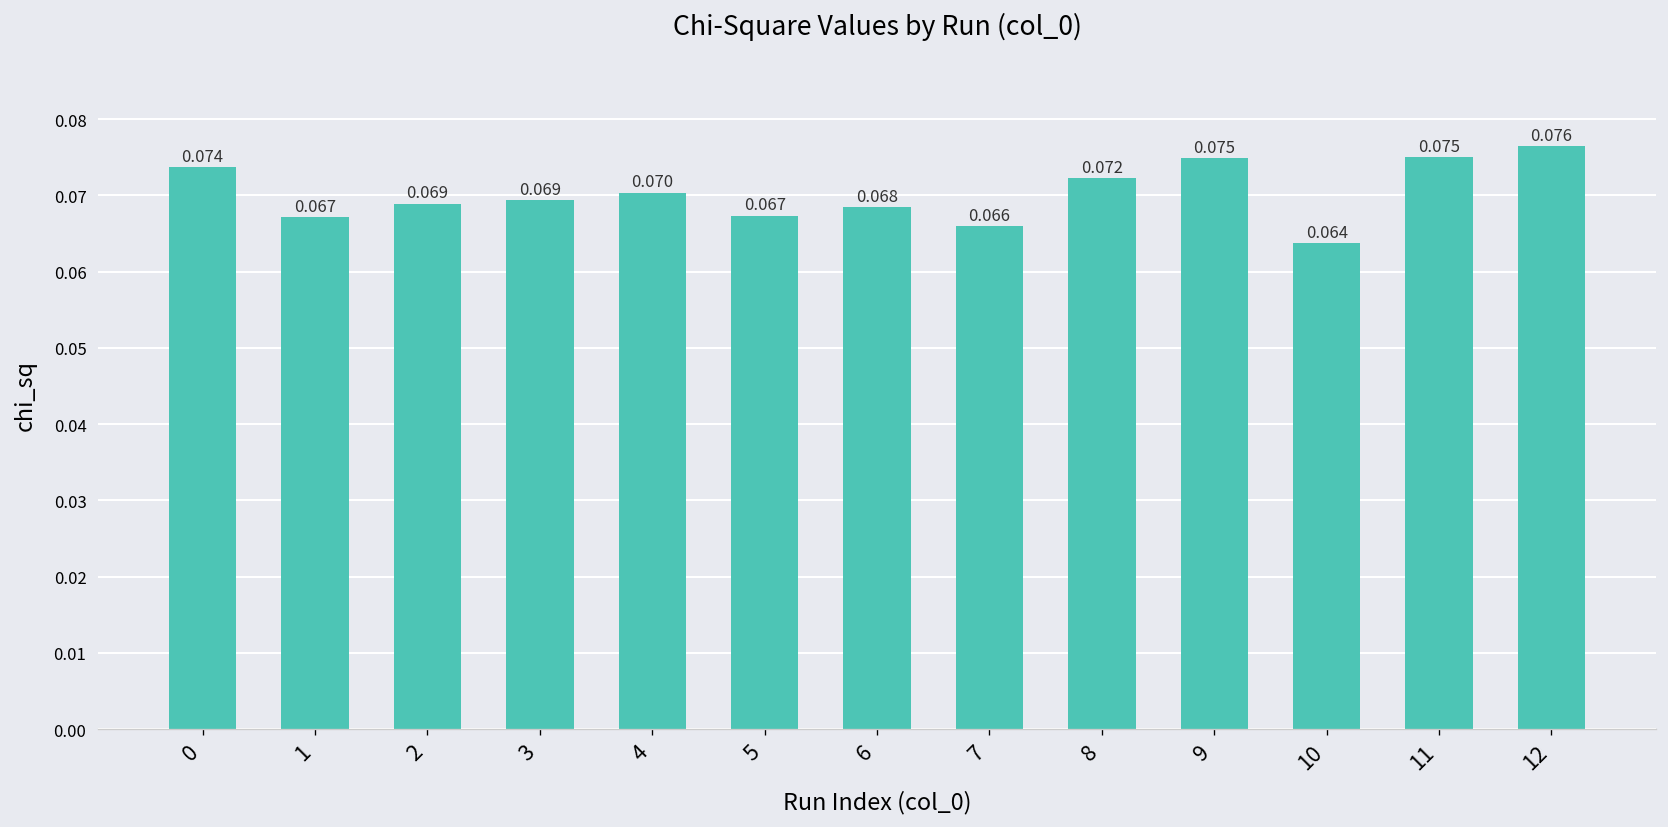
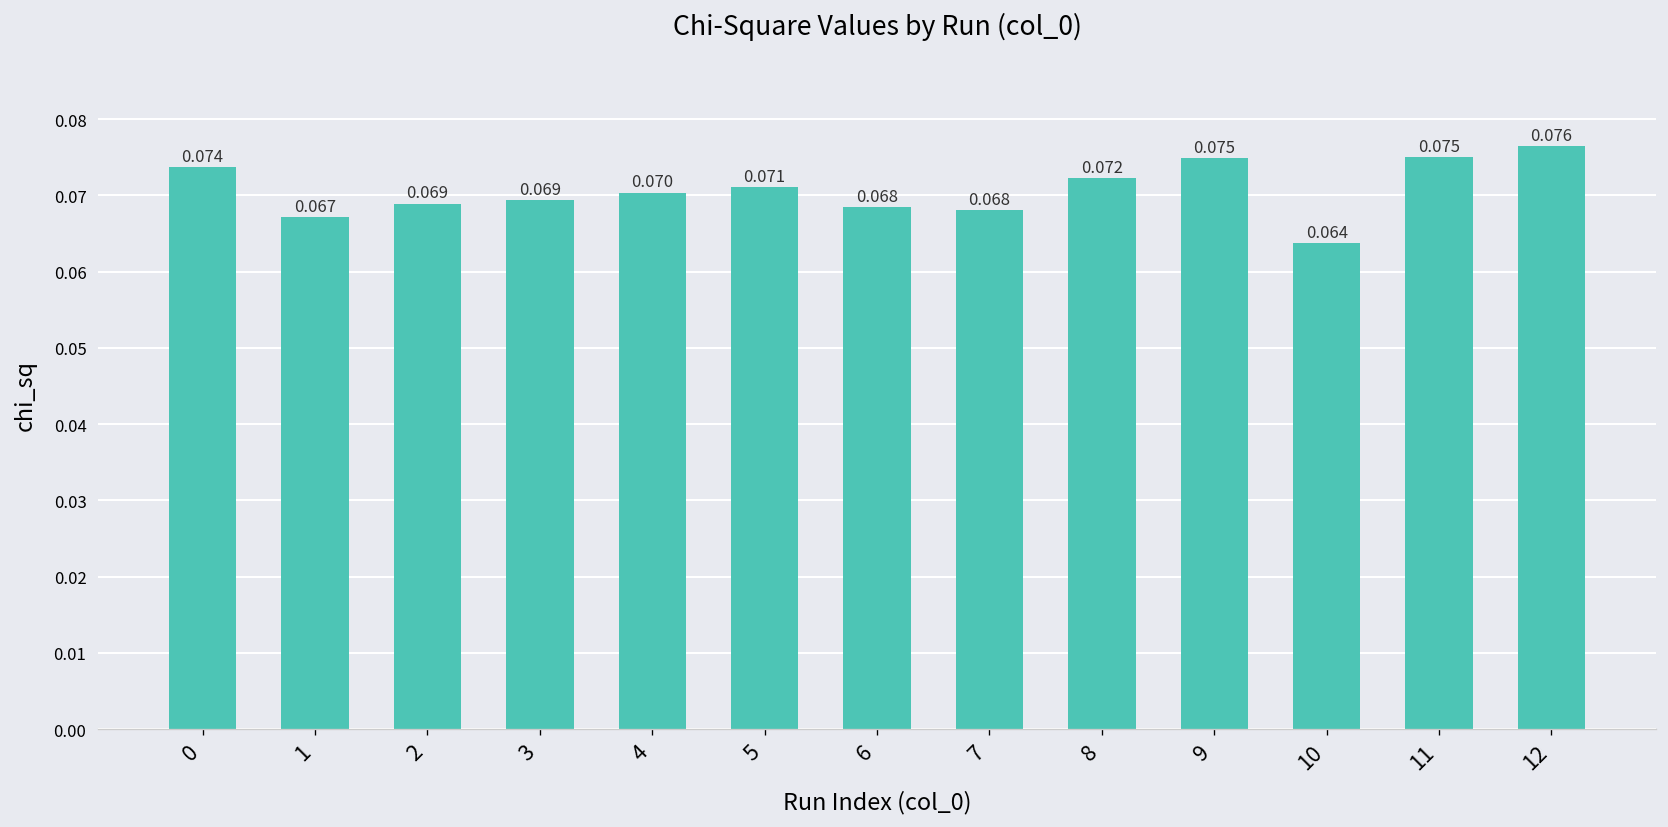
  {
    "0": 0.074,
    "1": 0.067,
    "2": 0.069,
    "3": 0.069,
    "4": 0.070,
-   "5": 0.067,
+   "5": 0.071,
    "6": 0.068,
-   "7": 0.066,
+   "7": 0.068,
    "8": 0.072,
    "9": 0.075,
    "10": 0.064,
    "11": 0.075,
    "12": 0.076
  }
